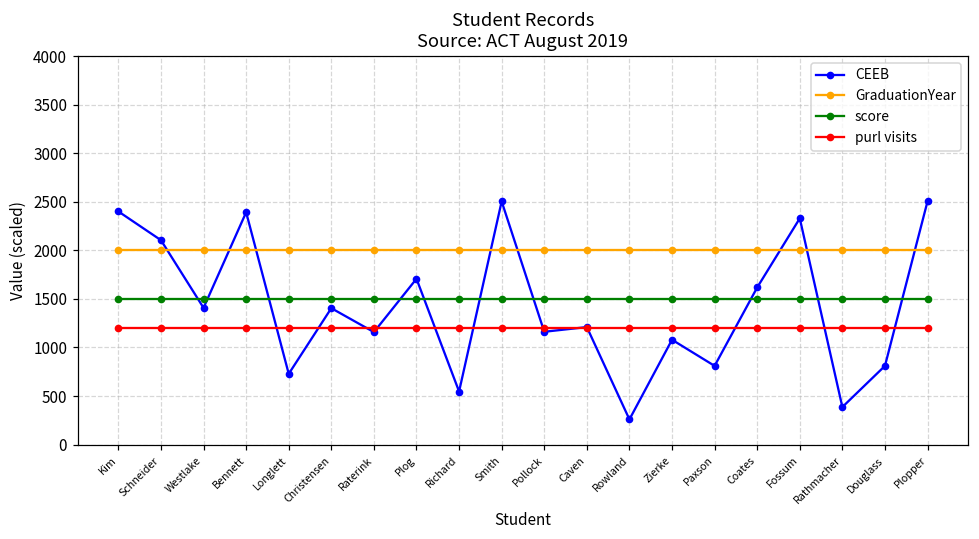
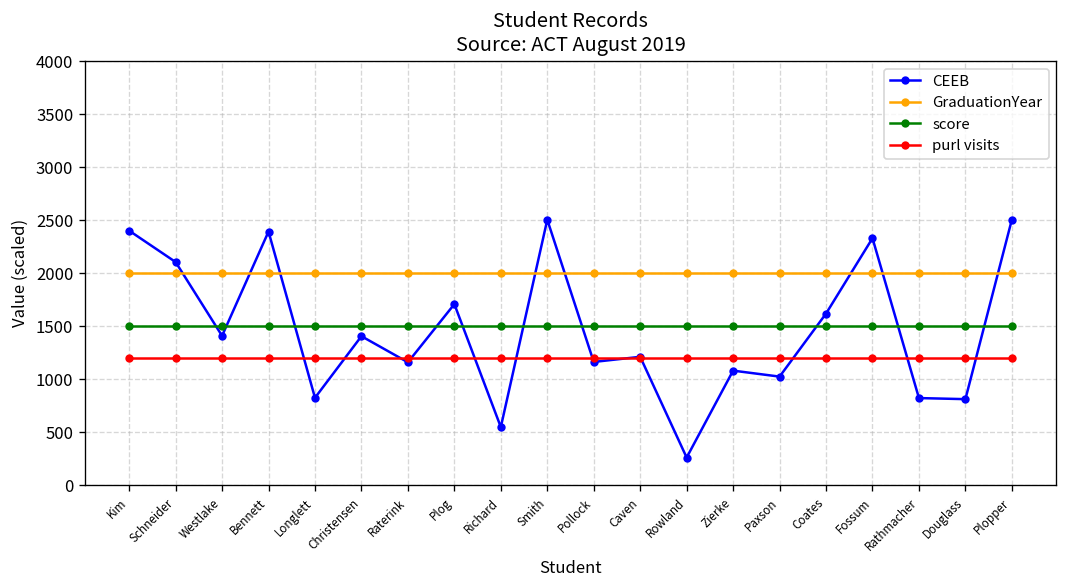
  {
    "CEEB": {
      "Kim": 2400,
      "Schneider": 2100,
      "Westlake": 1400,
      "Bennett": 2400,
-     "Longlett": 700,
+     "Longlett": 800,
      "Christensen": 1400,
      "Raterink": 1200,
      "Plog": 1700,
      "Richard": 500,
      "Smith": 2500,
      "Pollock": 1200,
      "Rowland": 300,
      "Zierke": 1100,
-     "Paxson": 800,
+     "Paxson": 1000,
      "Coates": 1600,
      "Fossum": 2300,
-     "Rathmacher": 400,
+     "Rathmacher": 800,
      "Douglass": 800,
      "Plopper": 2500
    },
    "GraduationYear": {
      "Kim": 2000,
      "Schneider": 2000,
      "Westlake": 2000,
      "Bennett": 2000,
      "Longlett": 2000,
      "Christensen": 2000,
      "Raterink": 2000,
      "Plog": 2000,
      "Richard": 2000,
      "Smith": 2000,
      "Pollock": 2000,
      "Caven": 2000,
      "Rowland": 2000,
      "Zierke": 2000,
      "Paxson": 2000,
      "Coates": 2000,
      "Fossum": 2000,
      "Rathmacher": 2000,
      "Douglass": 2000,
      "Plopper": 2000
    },
    "score": {
      "Kim": 1500,
      "Schneider": 1500,
      "Westlake": 1500,
      "Bennett": 1500,
      "Longlett": 1500,
      "Christensen": 1500,
      "Raterink": 1500,
      "Plog": 1500,
      "Richard": 1500,
      "Smith": 1500,
      "Pollock": 1500,
      "Caven": 1500,
      "Rowland": 1500,
      "Zierke": 1500,
      "Paxson": 1500,
      "Coates": 1500,
      "Fossum": 1500,
      "Rathmacher": 1500,
      "Douglass": 1500,
      "Plopper": 1500
    },
    "purl visits": {
      "Kim": 1200,
      "Schneider": 1200,
      "Westlake": 1200,
      "Bennett": 1200,
      "Longlett": 1200,
      "Christensen": 1200,
      "Raterink": 1200,
      "Plog": 1200,
      "Richard": 1200,
      "Smith": 1200,
      "Pollock": 1200,
      "Rowland": 1200,
      "Zierke": 1200,
      "Paxson": 1200,
      "Coates": 1200,
      "Fossum": 1200,
      "Rathmacher": 1200,
      "Douglass": 1200,
      "Plopper": 1200
    }
  }
